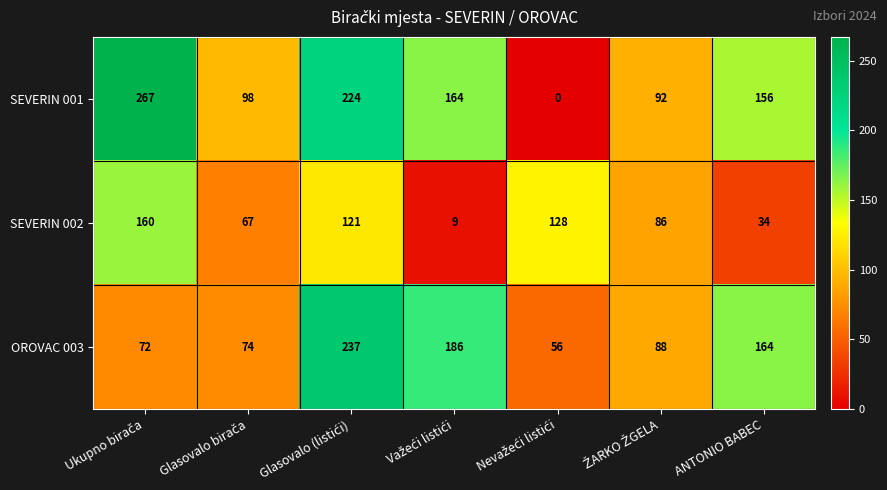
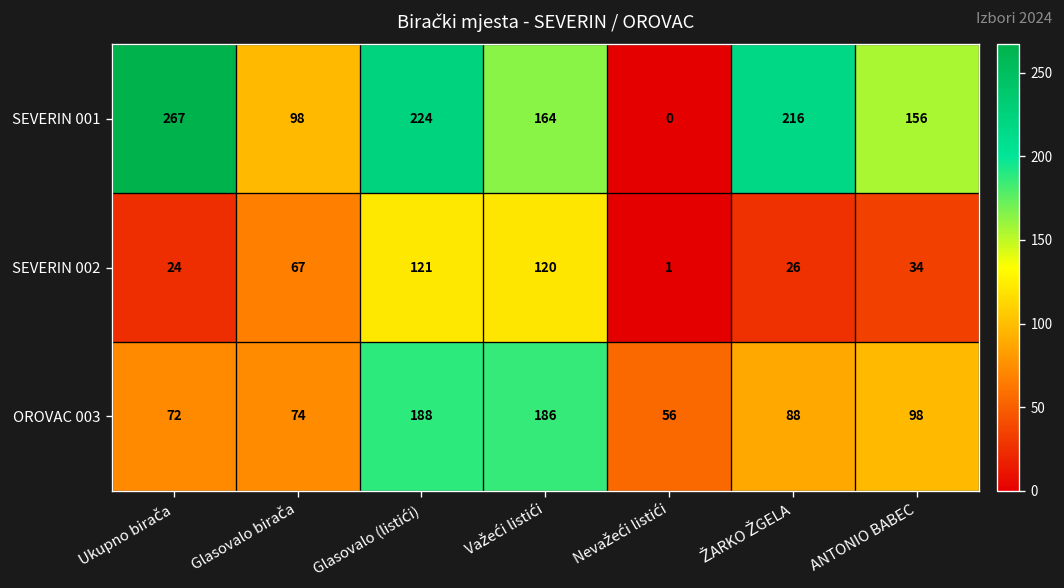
  {
    "SEVERIN 001": {
      "Ukupno birača": 267,
      "Glasovalo birača": 98,
      "Glasovalo (listići)": 224,
      "Važeći listići": 164,
      "Nevažeći listići": 0,
-     "ŽARKO ŽGELA": 92,
+     "ŽARKO ŽGELA": 216,
      "ANTONIO BABEC": 156
    },
    "SEVERIN 002": {
-     "Ukupno birača": 160,
+     "Ukupno birača": 24,
      "Glasovalo birača": 67,
      "Glasovalo (listići)": 121,
-     "Važeći listići": 9,
-     "Nevažeći listići": 128,
-     "ŽARKO ŽGELA": 86,
+     "Važeći listići": 120,
+     "Nevažeći listići": 1,
+     "ŽARKO ŽGELA": 26,
      "ANTONIO BABEC": 34
    },
    "OROVAC 003": {
      "Ukupno birača": 72,
      "Glasovalo birača": 74,
-     "Glasovalo (listići)": 237,
+     "Glasovalo (listići)": 188,
      "Važeći listići": 186,
      "Nevažeći listići": 56,
      "ŽARKO ŽGELA": 88,
-     "ANTONIO BABEC": 164
+     "ANTONIO BABEC": 98
    }
  }
